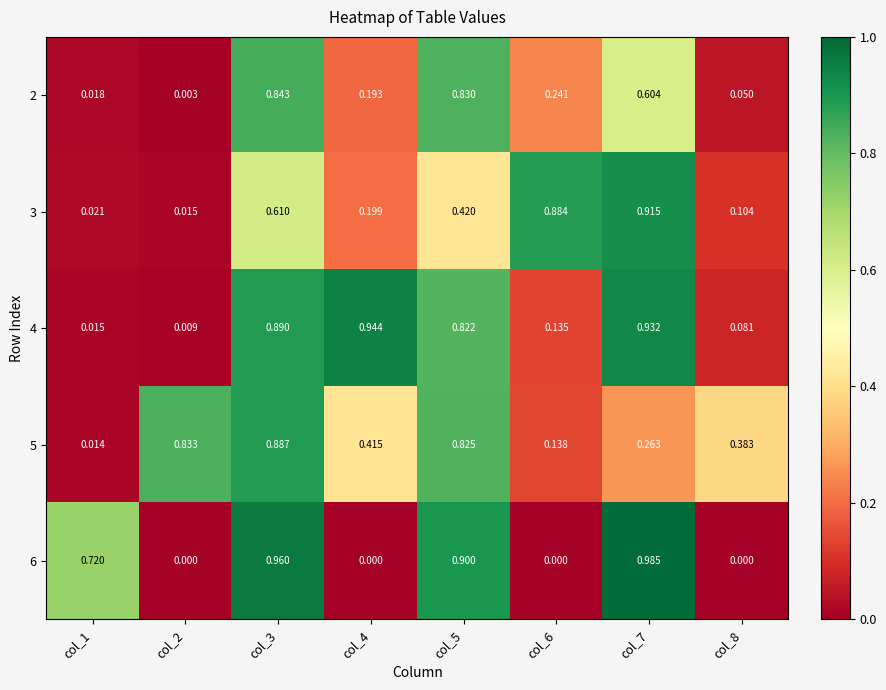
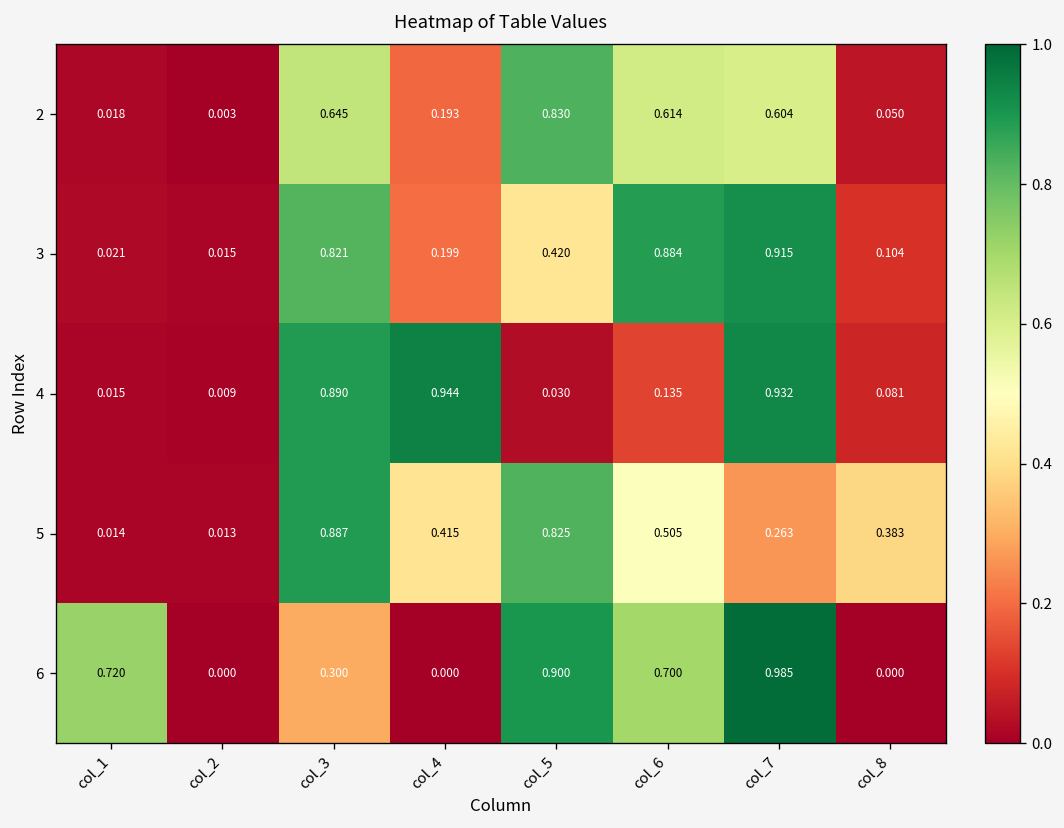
  {
    "2": {
      "col_1": 0.018,
      "col_2": 0.003,
-     "col_3": 0.843,
+     "col_3": 0.645,
      "col_4": 0.193,
      "col_5": 0.830,
-     "col_6": 0.241,
+     "col_6": 0.614,
      "col_7": 0.604,
      "col_8": 0.050
    },
    "3": {
      "col_1": 0.021,
      "col_2": 0.015,
-     "col_3": 0.610,
+     "col_3": 0.821,
      "col_4": 0.199,
      "col_5": 0.420,
      "col_6": 0.884,
      "col_7": 0.915,
      "col_8": 0.104
    },
    "4": {
      "col_1": 0.015,
      "col_2": 0.009,
      "col_3": 0.890,
      "col_4": 0.944,
-     "col_5": 0.822,
+     "col_5": 0.030,
      "col_6": 0.135,
      "col_7": 0.932,
      "col_8": 0.081
    },
    "5": {
      "col_1": 0.014,
-     "col_2": 0.833,
+     "col_2": 0.013,
      "col_3": 0.887,
      "col_4": 0.415,
      "col_5": 0.825,
-     "col_6": 0.138,
+     "col_6": 0.505,
      "col_7": 0.263,
      "col_8": 0.383
    },
    "6": {
      "col_1": 0.720,
      "col_2": 0.000,
-     "col_3": 0.960,
+     "col_3": 0.300,
      "col_4": 0.000,
      "col_5": 0.900,
-     "col_6": 0.000,
+     "col_6": 0.700,
      "col_7": 0.985,
      "col_8": 0.000
    }
  }
